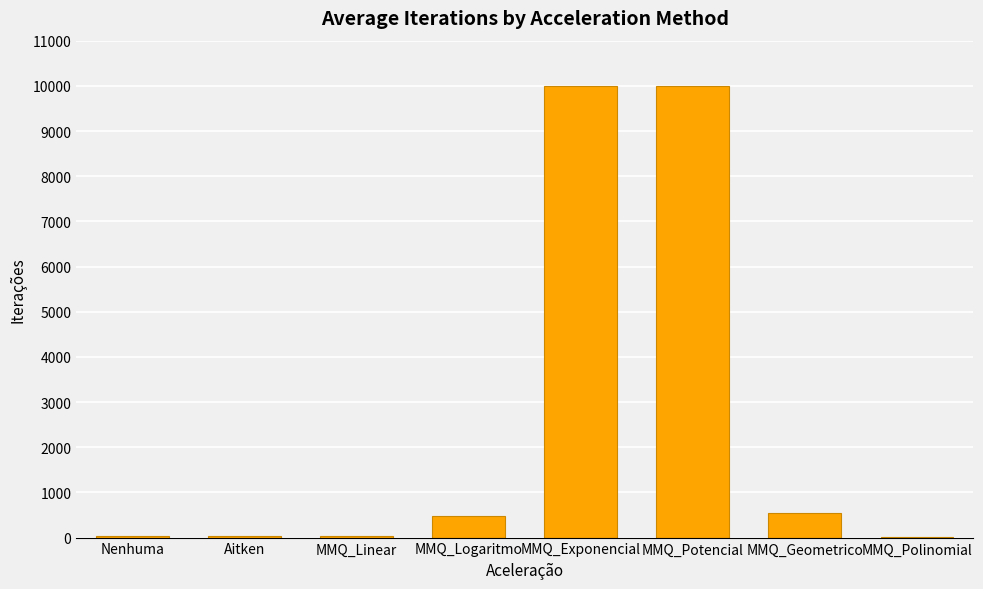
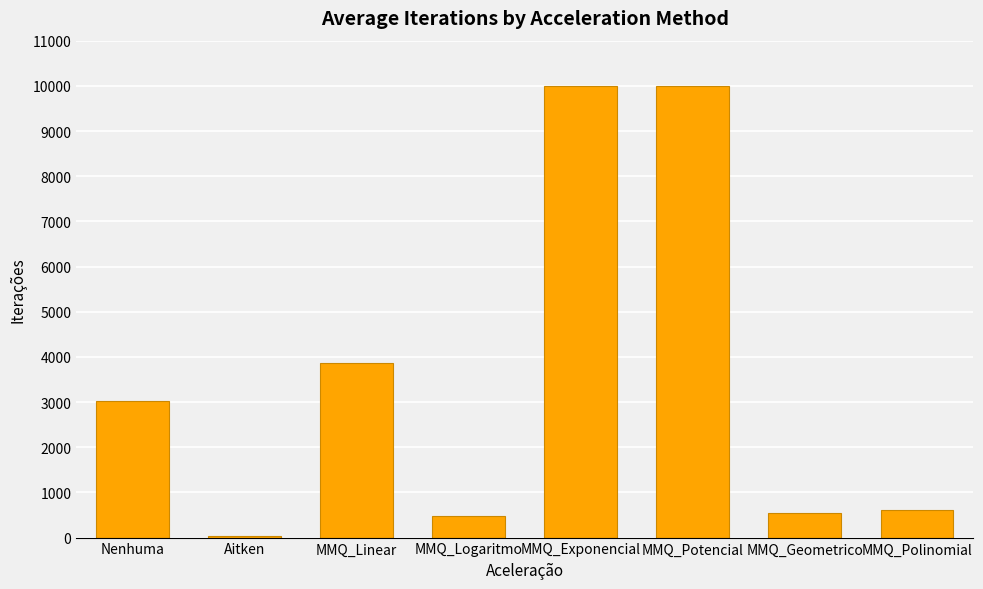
  {
-   "Nenhuma": 0,
-   "MMQ_Linear": 0,
+   "Nenhuma": 3000,
+   "MMQ_Linear": 3900,
    "MMQ_Logaritmo": 500,
    "MMQ_Exponencial": 10000,
    "MMQ_Potencial": 10000,
    "MMQ_Geometrico": 500,
-   "MMQ_Polinomial": 0
+   "MMQ_Polinomial": 600
  }
